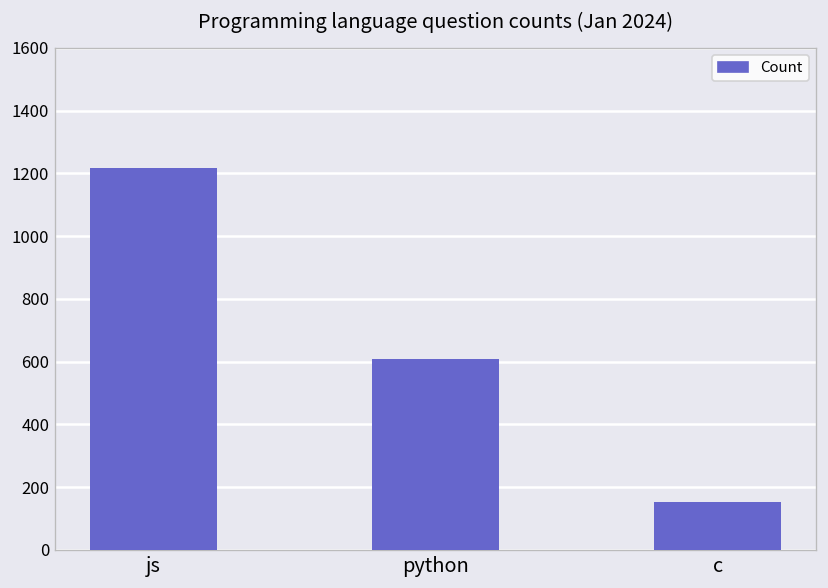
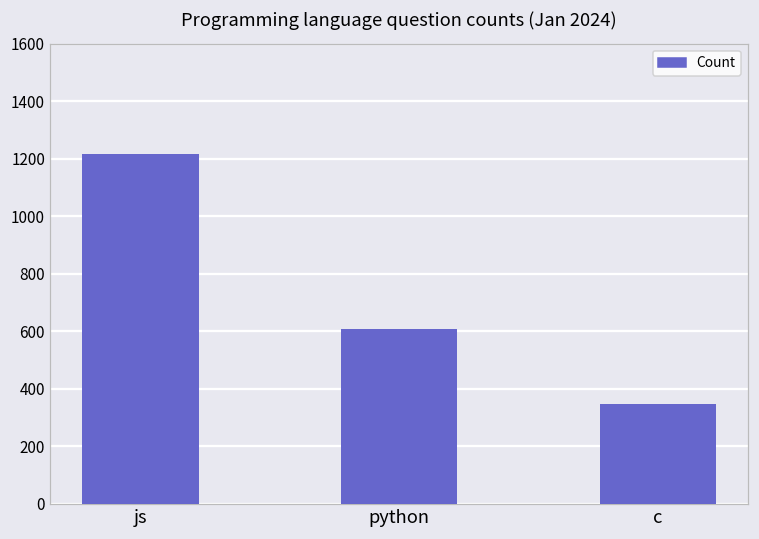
  {
    "js": 1220,
    "python": 610,
-   "c": 150
+   "c": 350
  }
